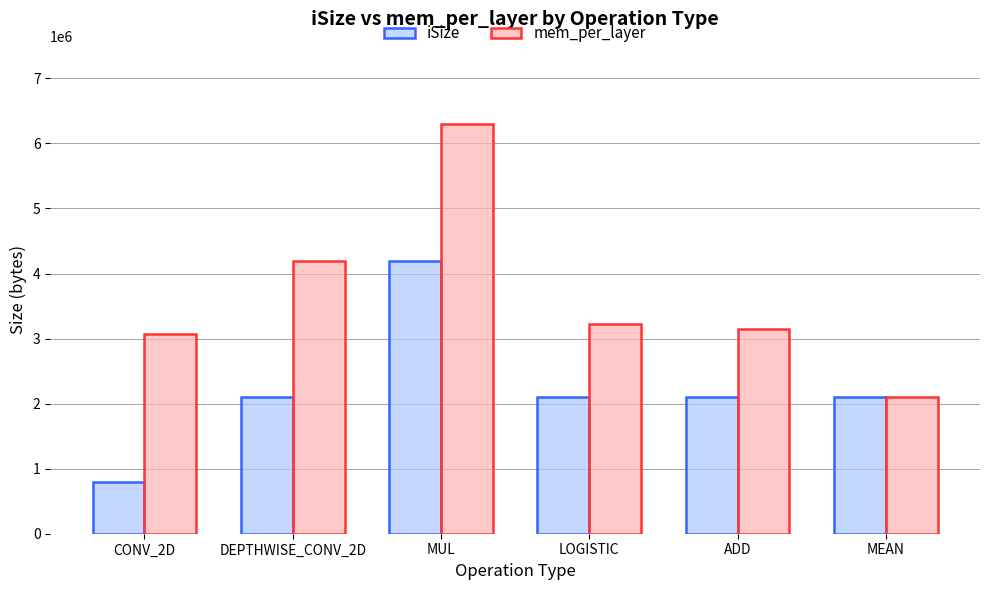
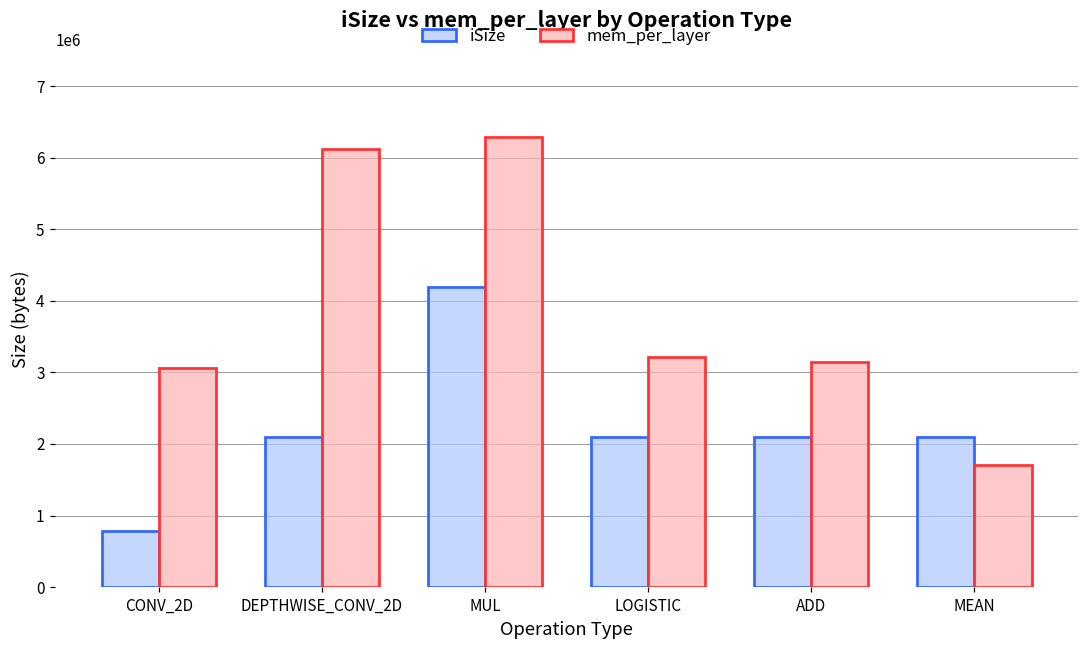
  {
    "iSize": {
      "CONV_2D": 800000,
      "DEPTHWISE_CONV_2D": 2100000,
      "MUL": 4200000,
      "LOGISTIC": 2100000,
      "ADD": 2100000,
      "MEAN": 2100000
    },
    "mem_per_layer": {
      "CONV_2D": 3100000,
-     "DEPTHWISE_CONV_2D": 4200000,
+     "DEPTHWISE_CONV_2D": 6100000,
      "MUL": 6300000,
      "LOGISTIC": 3200000,
      "ADD": 3100000,
-     "MEAN": 2100000
+     "MEAN": 1700000
    }
  }
